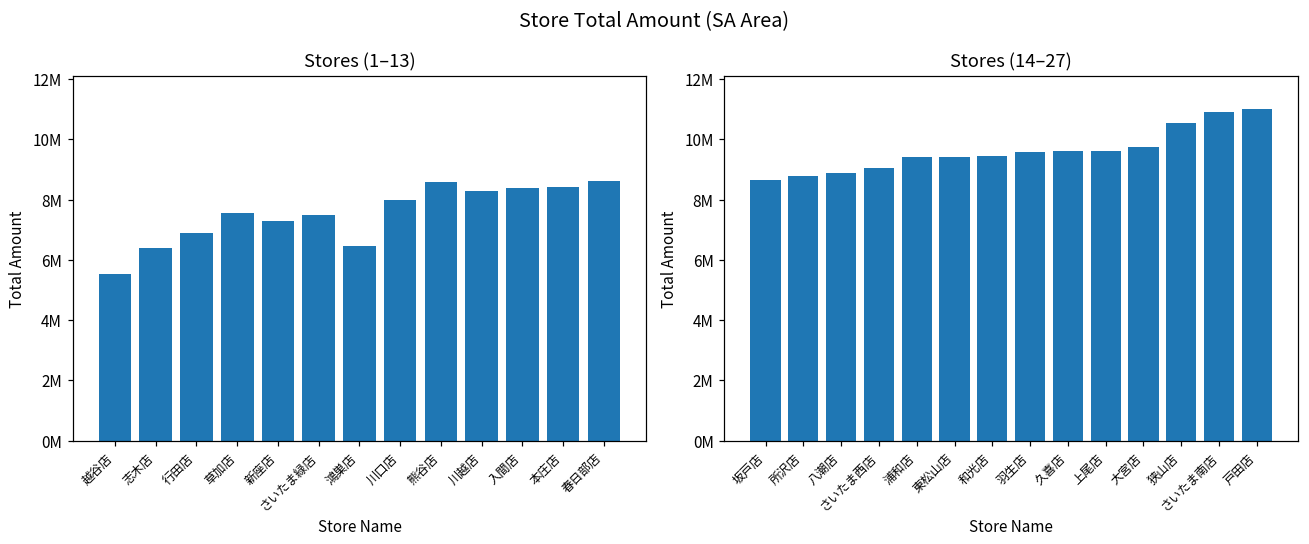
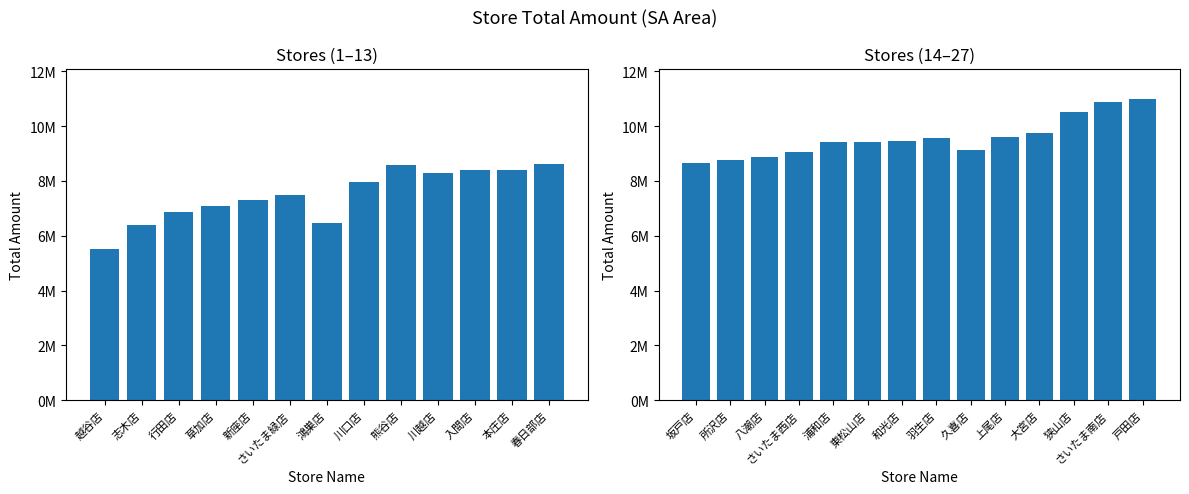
  {
    "Stores (1–13)": {
      "越谷店": 5500000,
      "志木店": 6400000,
      "行田店": 6900000,
-     "草加店": 7600000,
+     "草加店": 7100000,
      "新座店": 7300000,
      "さいたま緑店": 7500000,
      "鴻巣店": 6500000,
      "川口店": 8000000,
      "熊谷店": 8600000,
      "川越店": 8300000,
      "入間店": 8400000,
      "本庄店": 8400000,
      "春日部店": 8600000
    },
    "Stores (14–27)": {
      "坂戸店": 8700000,
      "所沢店": 8800000,
      "八潮店": 8900000,
      "さいたま西店": 9100000,
      "浦和店": 9400000,
      "東松山店": 9400000,
      "和光店": 9500000,
      "羽生店": 9600000,
-     "久喜店": 9600000,
+     "久喜店": 9100000,
      "上尾店": 9600000,
      "大宮店": 9800000,
      "狭山店": 10500000,
      "さいたま南店": 10900000,
      "戸田店": 11000000
    }
  }
